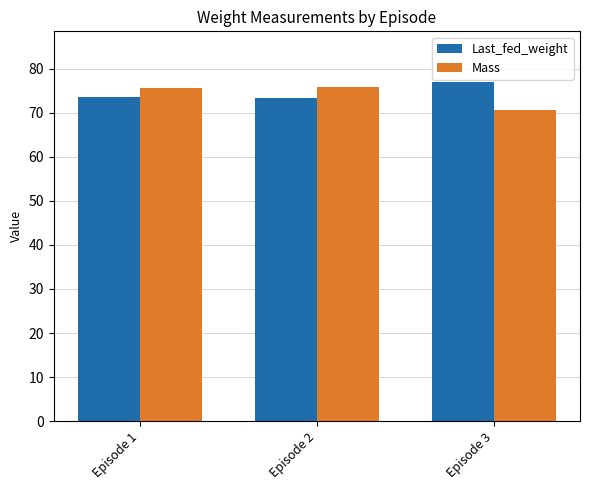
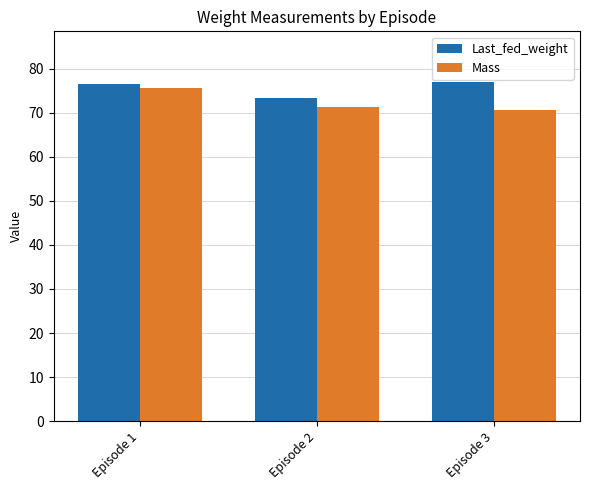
  {
    "Last_fed_weight": {
-     "Episode 1": 74,
+     "Episode 1": 77,
      "Episode 2": 73,
      "Episode 3": 77
    },
    "Mass": {
      "Episode 1": 76,
-     "Episode 2": 76,
+     "Episode 2": 71,
      "Episode 3": 71
    }
  }
